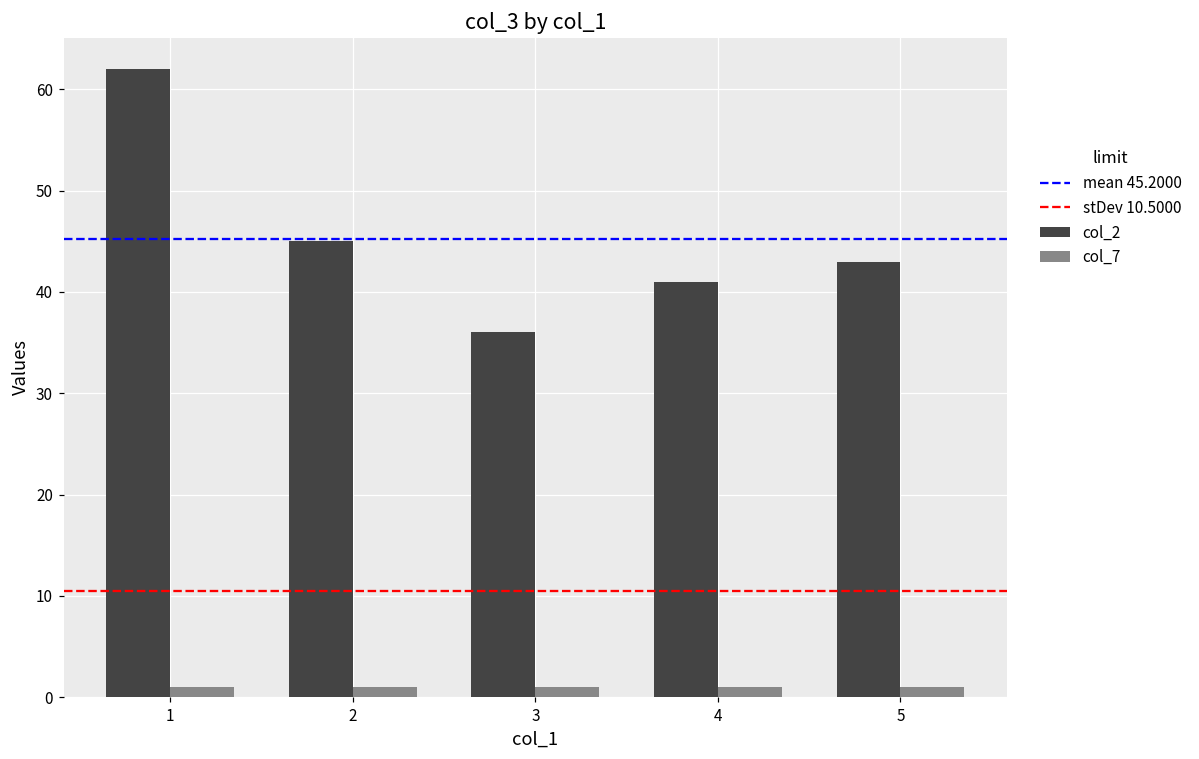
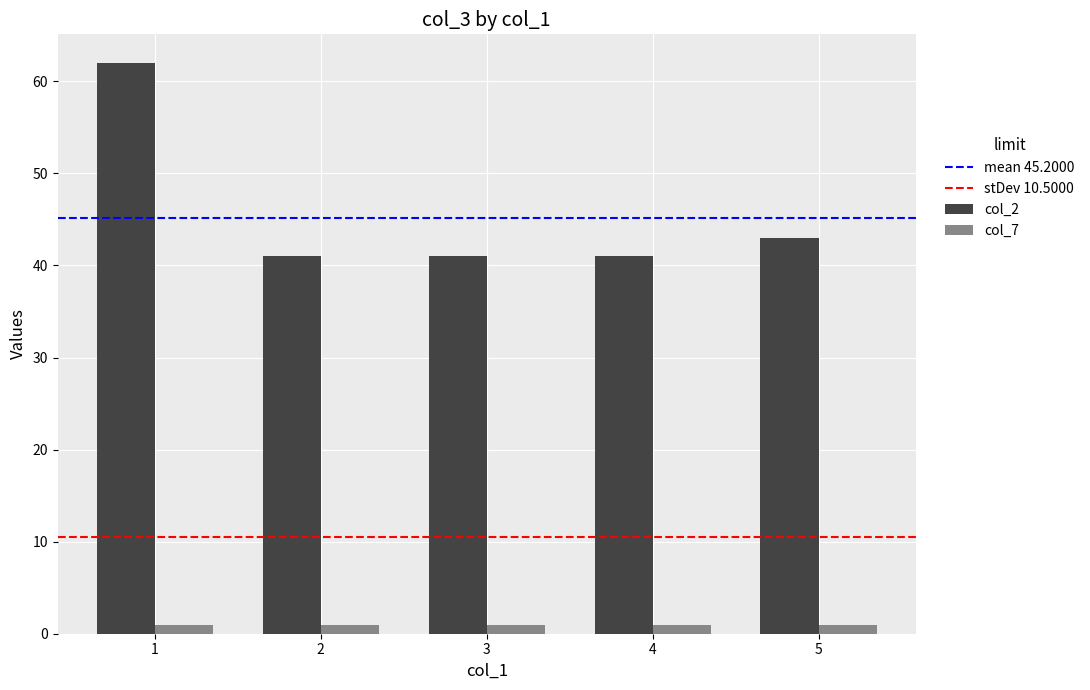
  {
    "col_2": {
      "1": 62,
-     "2": 45,
-     "3": 36,
+     "2": 41,
+     "3": 41,
      "4": 41,
      "5": 43
    },
    "col_7": {
      "1": 1,
      "2": 1,
      "3": 1,
      "4": 1,
      "5": 1
    }
  }
